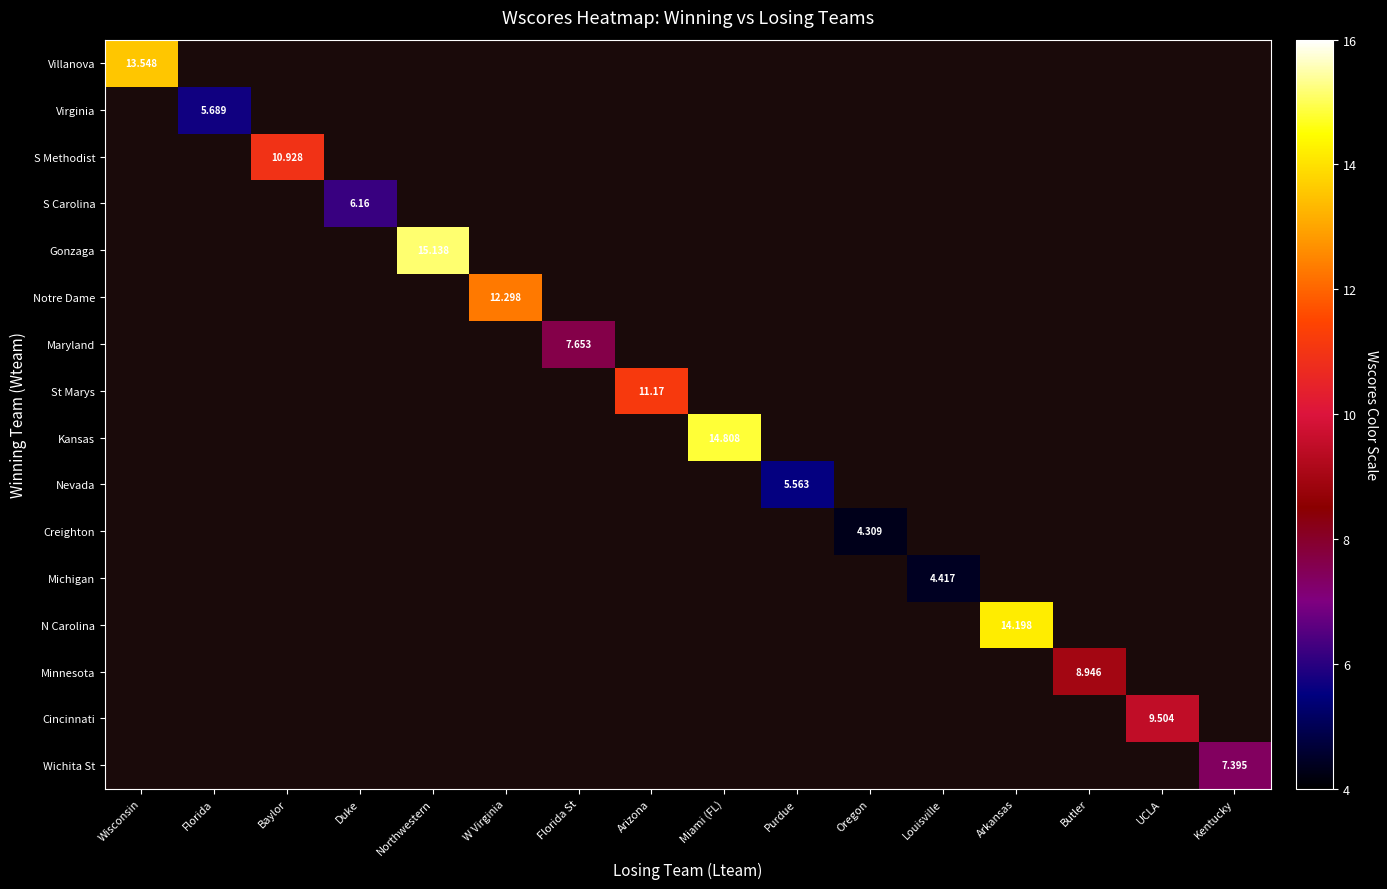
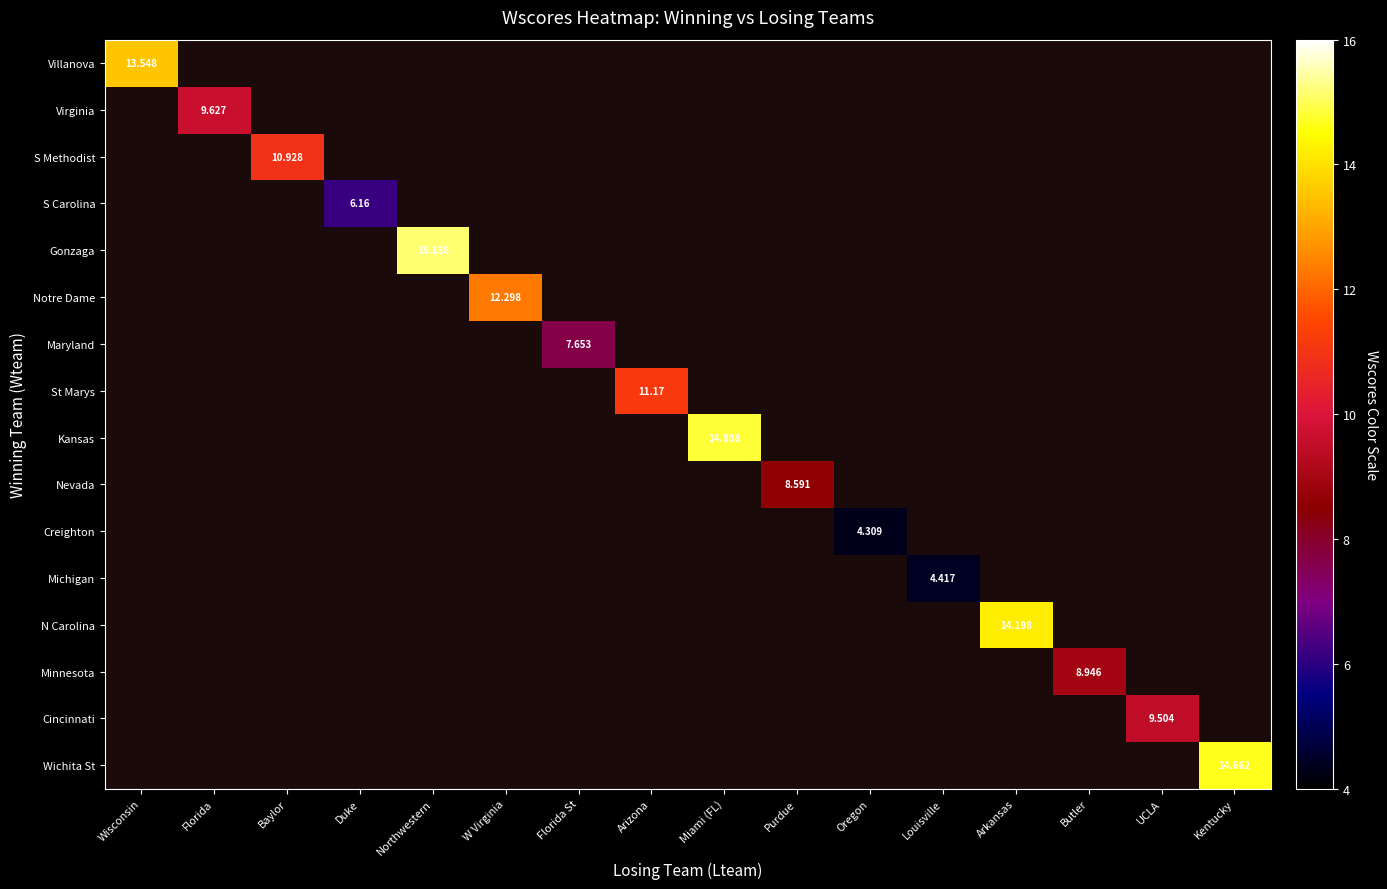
  {
    "Villanova": {
      "Wisconsin": 13.548
    },
    "Virginia": {
-     "Florida": 5.689
+     "Florida": 9.627
    },
    "S Methodist": {
      "Baylor": 10.928
    },
    "S Carolina": {
      "Duke": 6.16
    },
    "Gonzaga": {
      "Northwestern": 15.138
    },
    "Notre Dame": {
      "W Virginia": 12.298
    },
    "Maryland": {
      "Florida St": 7.653
    },
    "St Marys": {
      "Arizona": 11.17
    },
    "Kansas": {
      "Miami (FL)": 14.808
    },
    "Nevada": {
-     "Purdue": 5.563
+     "Purdue": 8.591
    },
    "Creighton": {
      "Oregon": 4.309
    },
    "Michigan": {
      "Louisville": 4.417
    },
    "N Carolina": {
      "Arkansas": 14.198
    },
    "Minnesota": {
      "Butler": 8.946
    },
    "Cincinnati": {
      "UCLA": 9.504
    },
    "Wichita St": {
-     "Kentucky": 7.395
+     "Kentucky": 14.662
    }
  }
